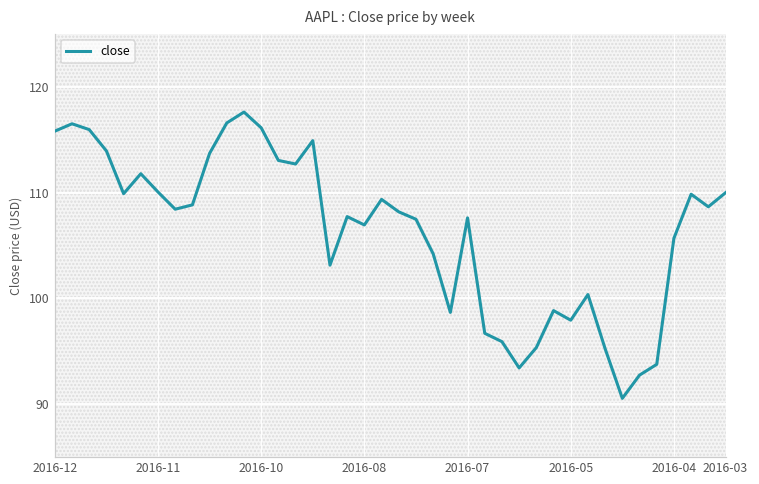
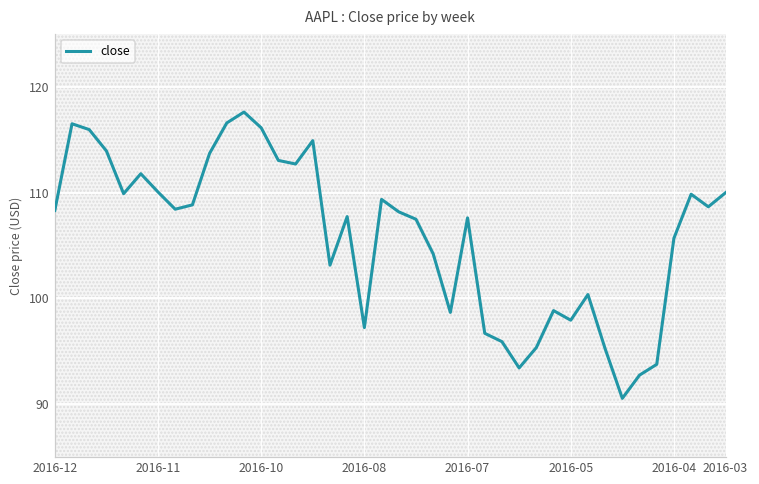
  {
-   "2016-12": 116,
+   "2016-12": 108,
    "2016-11": 110,
    "2016-10": 116,
-   "2016-08": 107,
+   "2016-08": 97,
    "2016-07": 108,
    "2016-05": 98,
    "2016-04": 106,
    "2016-03": 110
  }
